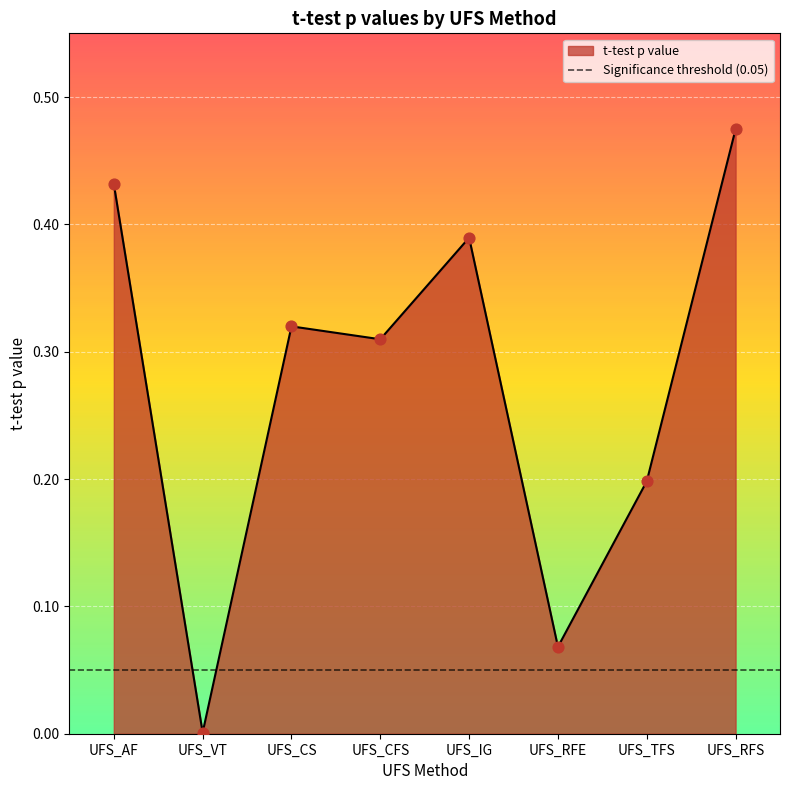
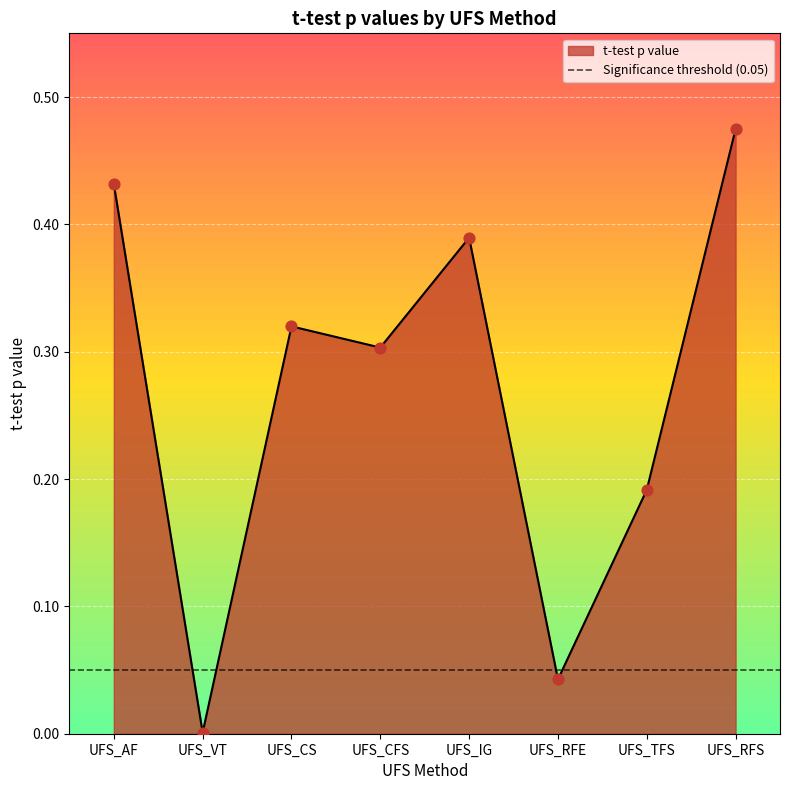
  {
    "UFS_AF": 0.432,
    "UFS_VT": 0.001,
    "UFS_CS": 0.320,
-   "UFS_CFS": 0.310,
+   "UFS_CFS": 0.303,
    "UFS_IG": 0.390,
-   "UFS_RFE": 0.068,
-   "UFS_TFS": 0.198,
+   "UFS_RFE": 0.043,
+   "UFS_TFS": 0.192,
    "UFS_RFS": 0.475
  }
